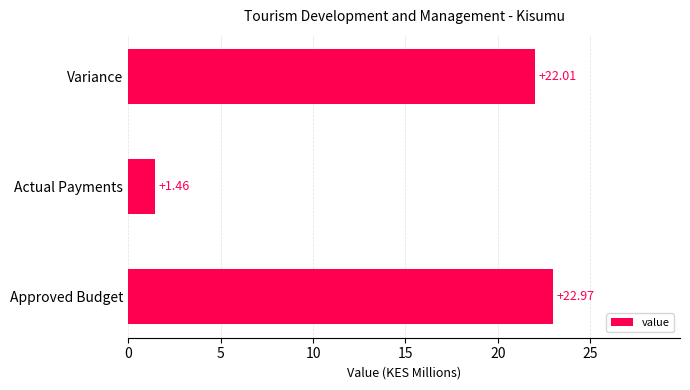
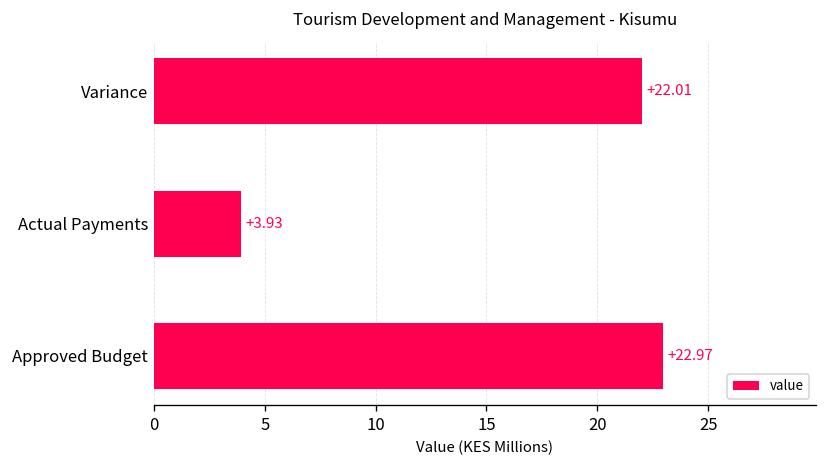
  {
    "Variance": "+22.01",
-   "Actual Payments": "+1.46",
+   "Actual Payments": "+3.93",
    "Approved Budget": "+22.97"
  }
